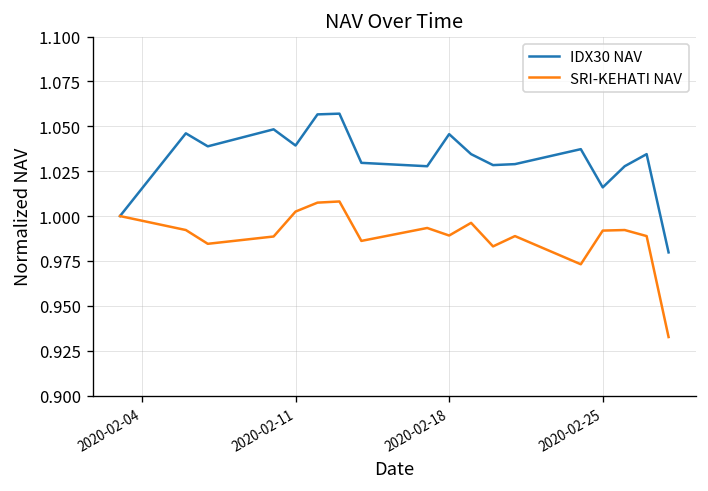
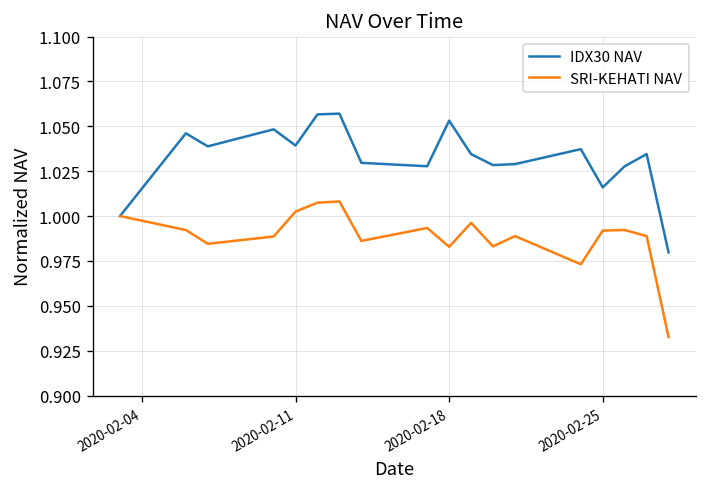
  {
    "IDX30 NAV": {
      "2020-02-11": 1.039,
-     "2020-02-18": 1.046,
+     "2020-02-18": 1.053,
      "2020-02-25": 1.016
    },
    "SRI-KEHATI NAV": {
      "2020-02-11": 1.002,
-     "2020-02-18": 0.989,
+     "2020-02-18": 0.983,
      "2020-02-25": 0.992
    }
  }
